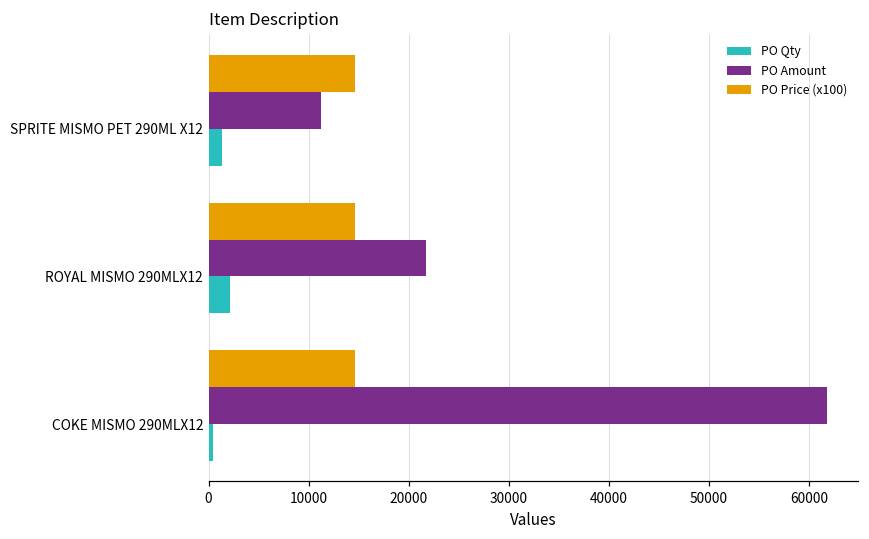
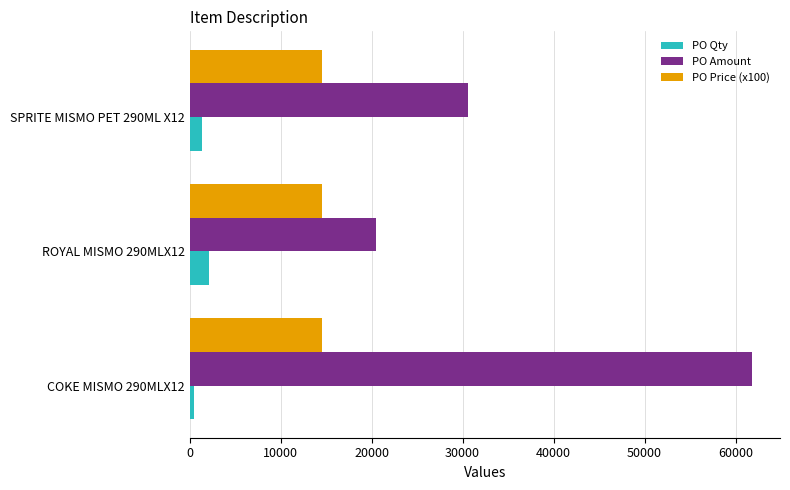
  {
    "PO Qty": {
      "SPRITE MISMO PET 290ML X12": 1000,
      "ROYAL MISMO 290MLX12": 2000,
      "COKE MISMO 290MLX12": 0
    },
    "PO Amount": {
-     "SPRITE MISMO PET 290ML X12": 11000,
-     "ROYAL MISMO 290MLX12": 22000,
+     "SPRITE MISMO PET 290ML X12": 31000,
+     "ROYAL MISMO 290MLX12": 20000,
      "COKE MISMO 290MLX12": 62000
    },
    "PO Price (x100)": {
      "SPRITE MISMO PET 290ML X12": 15000,
      "ROYAL MISMO 290MLX12": 15000,
      "COKE MISMO 290MLX12": 15000
    }
  }
